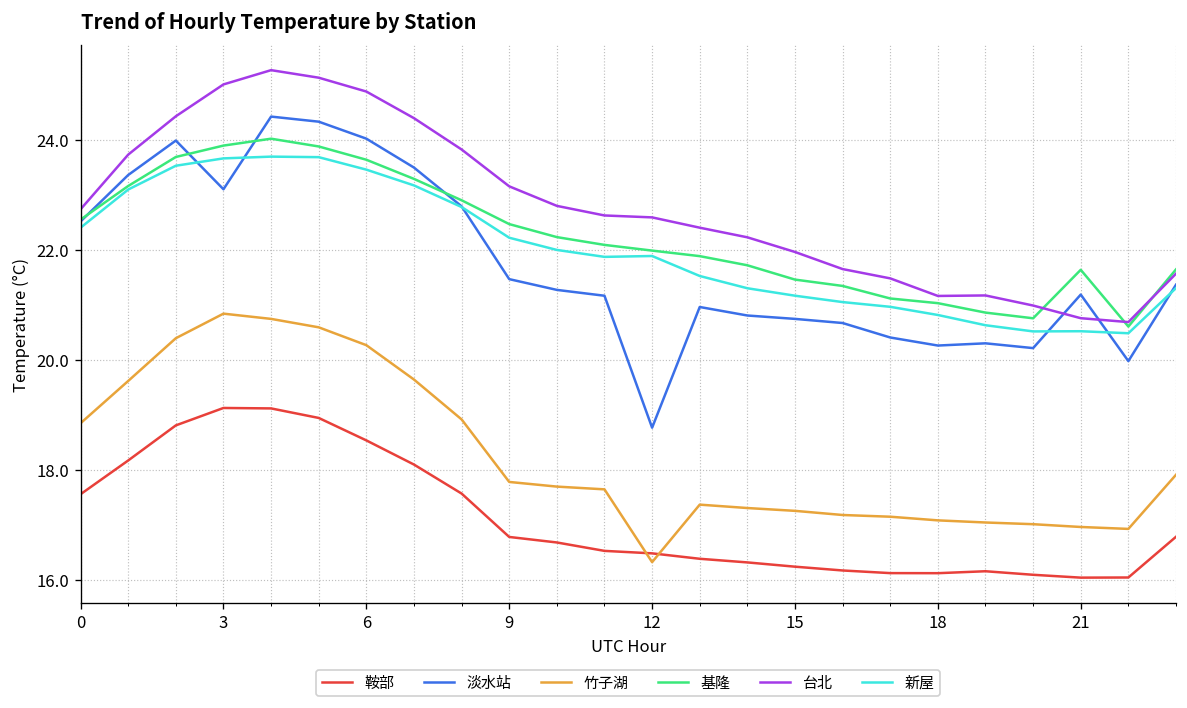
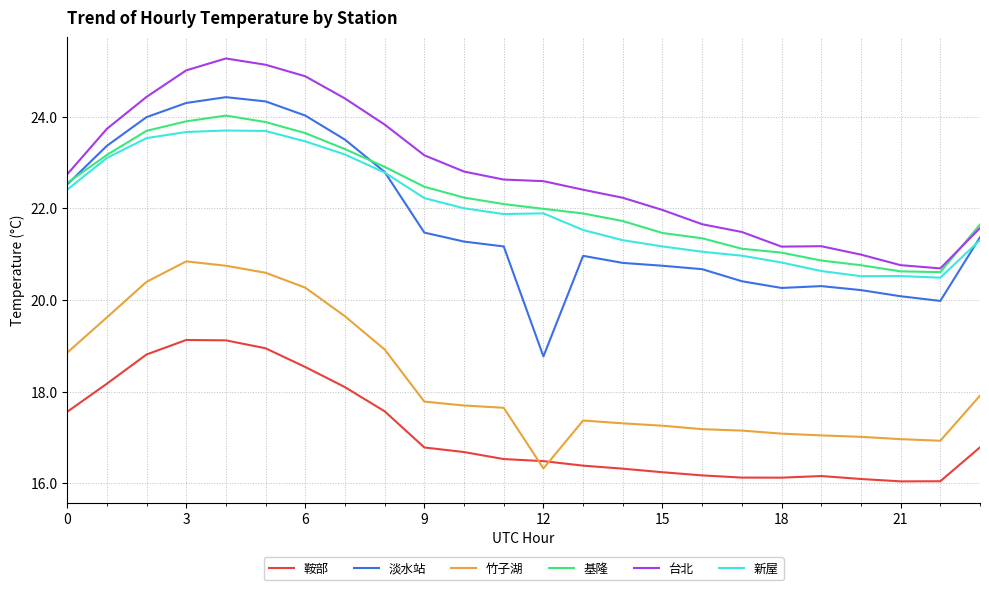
  {
    "鞍部": {
      "0": 17.6,
      "3": 19.1,
      "6": 18.5,
      "9": 16.8,
      "12": 16.5,
      "15": 16.2,
      "18": 16.1,
      "21": 16.0
    },
    "淡水站": {
-     "3": 23.1,
+     "3": 24.3,
      "6": 24.0,
      "9": 21.5,
      "12": 18.8,
      "15": 20.7,
      "18": 20.3,
-     "21": 21.2
+     "21": 20.1
    },
    "竹子湖": {
      "0": 18.8,
      "3": 20.8,
      "6": 20.3,
      "9": 17.8,
      "12": 16.3,
      "15": 17.3,
      "18": 17.1,
      "21": 17.0
    },
    "基隆": {
      "3": 23.9,
      "6": 23.6,
      "9": 22.5,
      "12": 22.0,
      "15": 21.5,
      "18": 21.0,
-     "21": 21.6
+     "21": 20.6
    },
    "台北": {
      "0": 22.7,
      "3": 25.0,
      "6": 24.9,
      "9": 23.2,
      "12": 22.6,
      "15": 22.0,
      "18": 21.2,
      "21": 20.8
    },
    "新屋": {
      "0": 22.4,
      "3": 23.7,
      "6": 23.5,
      "9": 22.2,
      "12": 21.9,
      "15": 21.2,
      "18": 20.8,
      "21": 20.5
    }
  }
